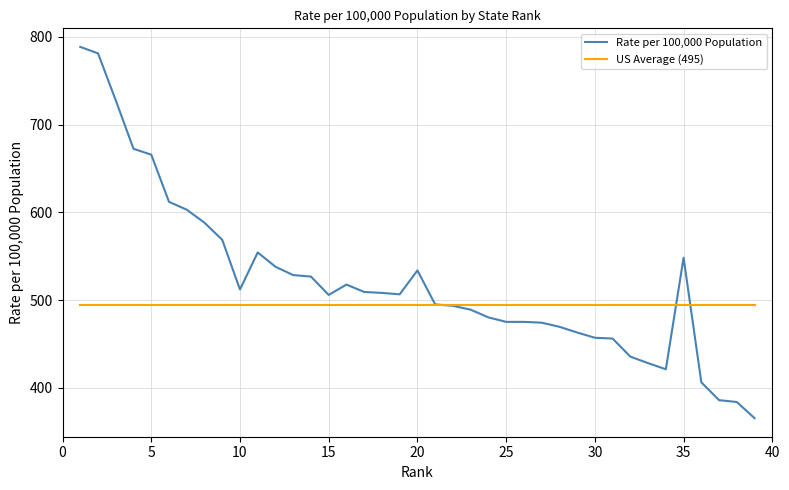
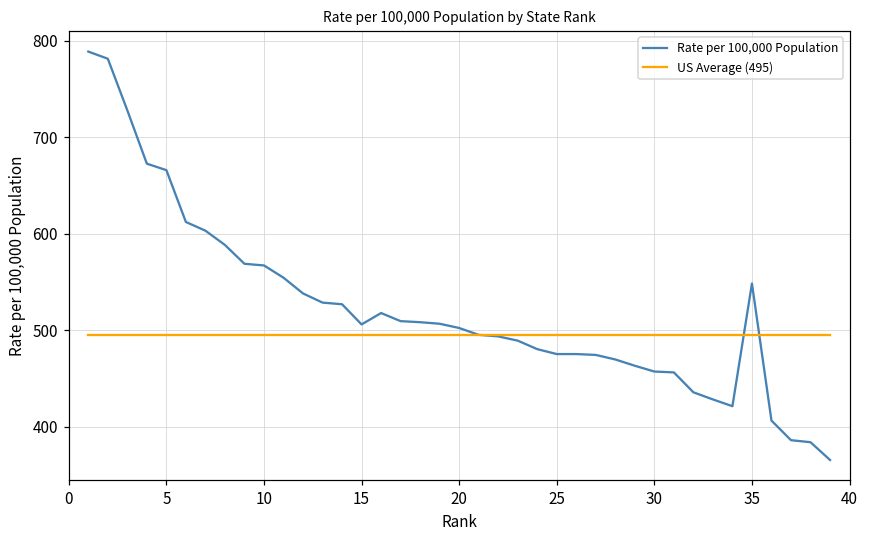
  {
    "Rate per 100,000 Population": {
      "5": 670,
-     "10": 510,
+     "10": 570,
      "15": 510,
-     "20": 530,
+     "20": 500,
      "25": 480,
      "30": 460,
      "35": 550
    },
    "US Average (495)": {
      "5": 500,
      "10": 500,
      "15": 500,
      "20": 500,
      "25": 500,
      "30": 500,
      "35": 500
    }
  }
